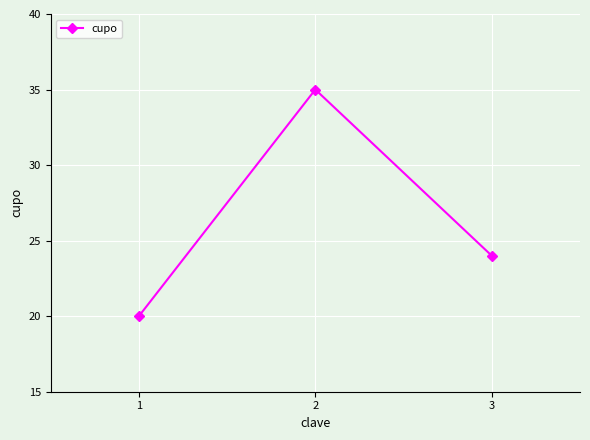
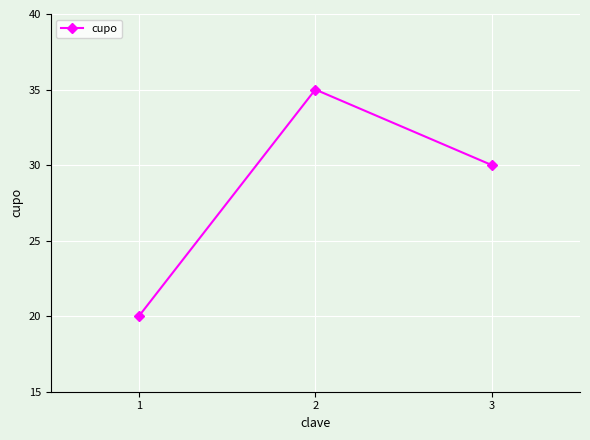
  {
    "1": 20,
    "2": 35,
-   "3": 24
+   "3": 30
  }
